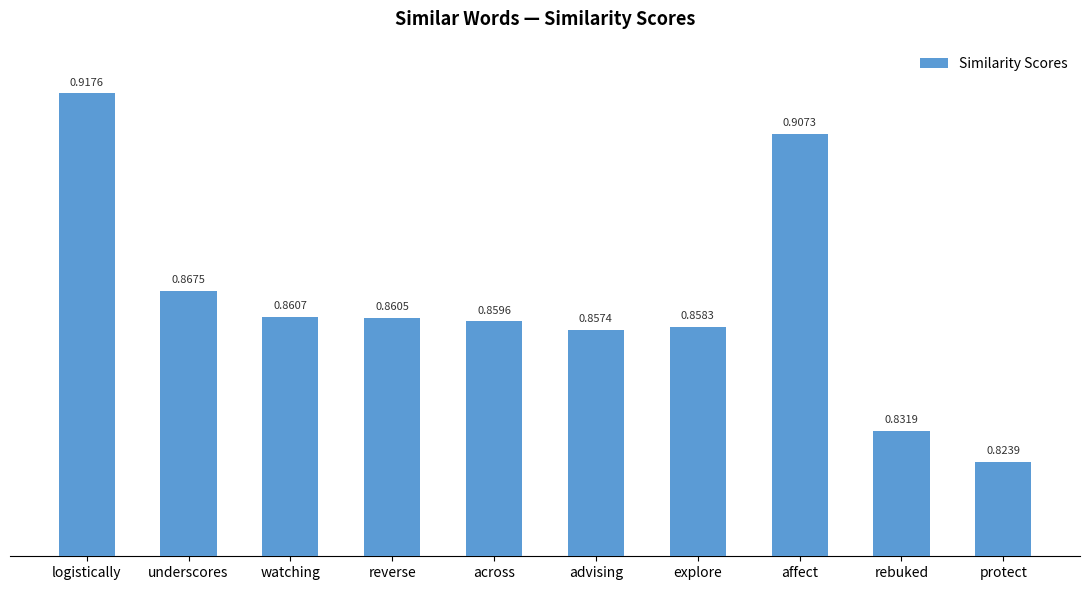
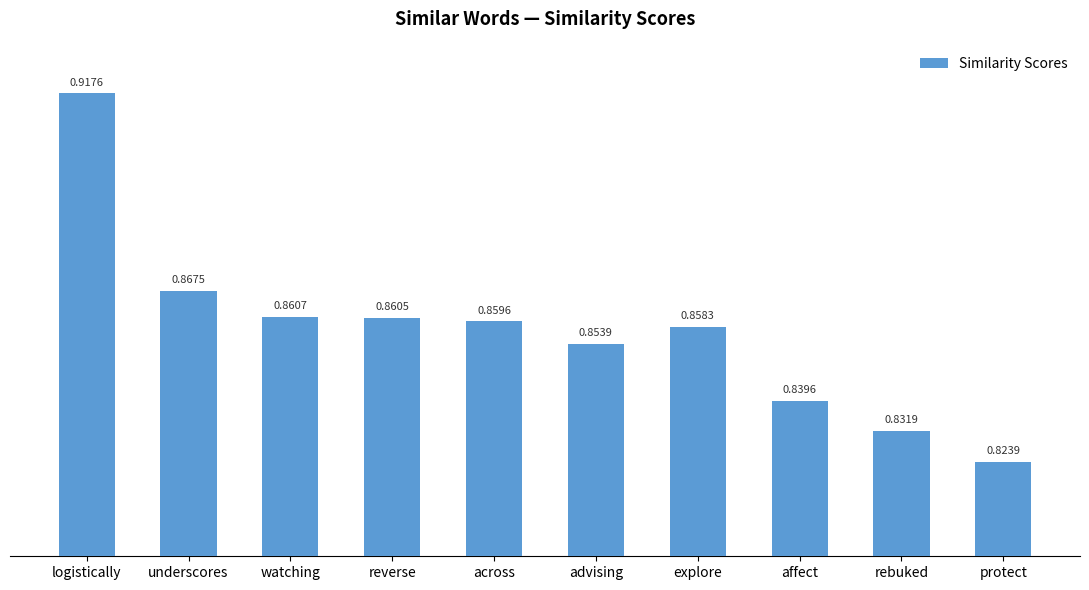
  {
    "logistically": 0.9176,
    "underscores": 0.8675,
    "watching": 0.8607,
    "reverse": 0.8605,
    "across": 0.8596,
-   "advising": 0.8574,
+   "advising": 0.8539,
    "explore": 0.8583,
-   "affect": 0.9073,
+   "affect": 0.8396,
    "rebuked": 0.8319,
    "protect": 0.8239
  }
